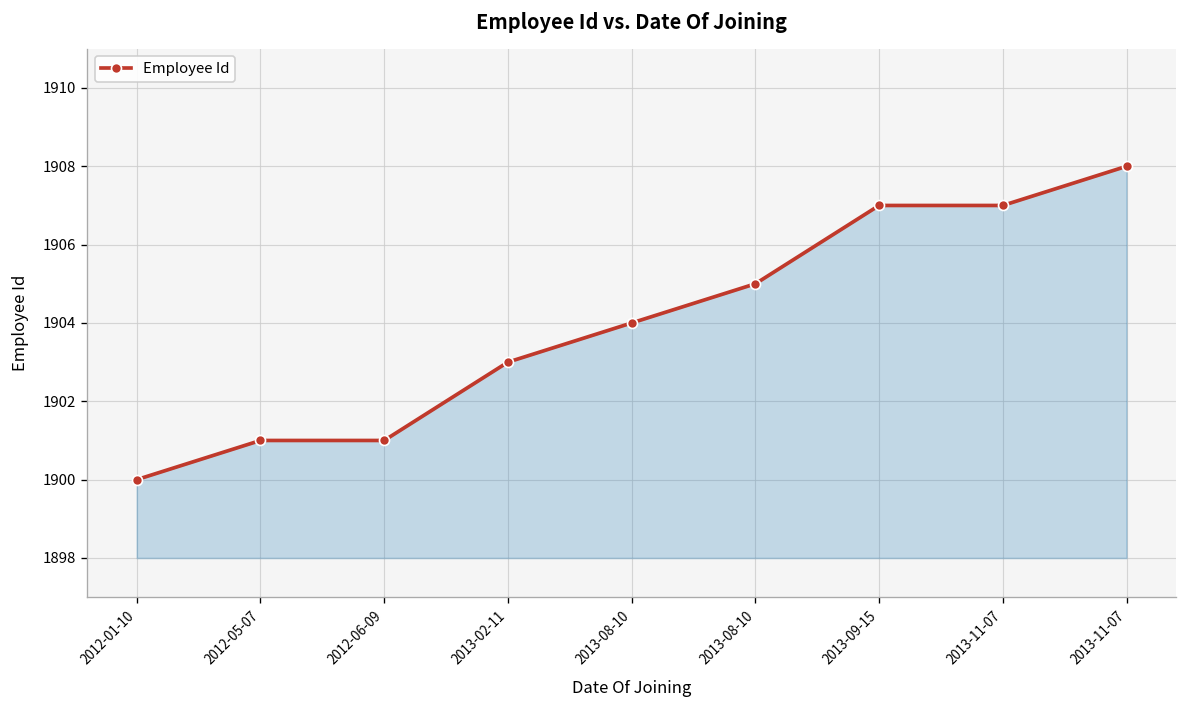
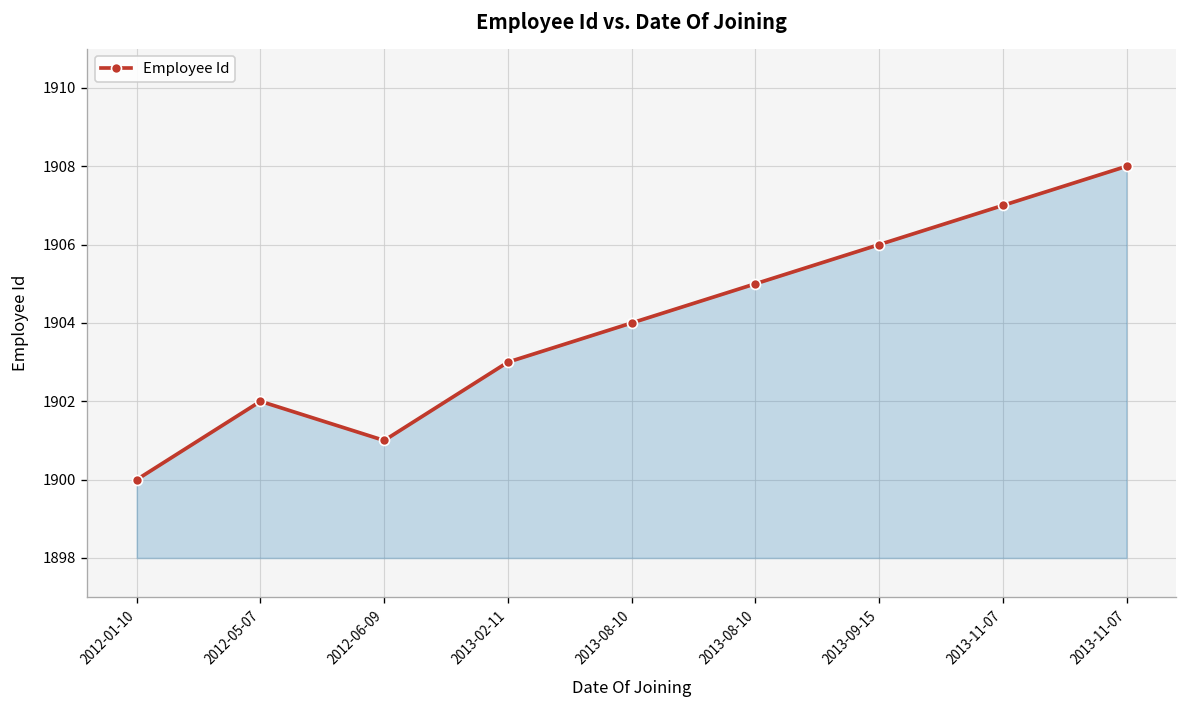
  {
    "2012-01-10": 1900,
-   "2012-05-07": 1901,
+   "2012-05-07": 1902,
    "2012-06-09": 1901,
    "2013-02-11": 1903,
-   "2013-09-15": 1907
+   "2013-09-15": 1906
  }
